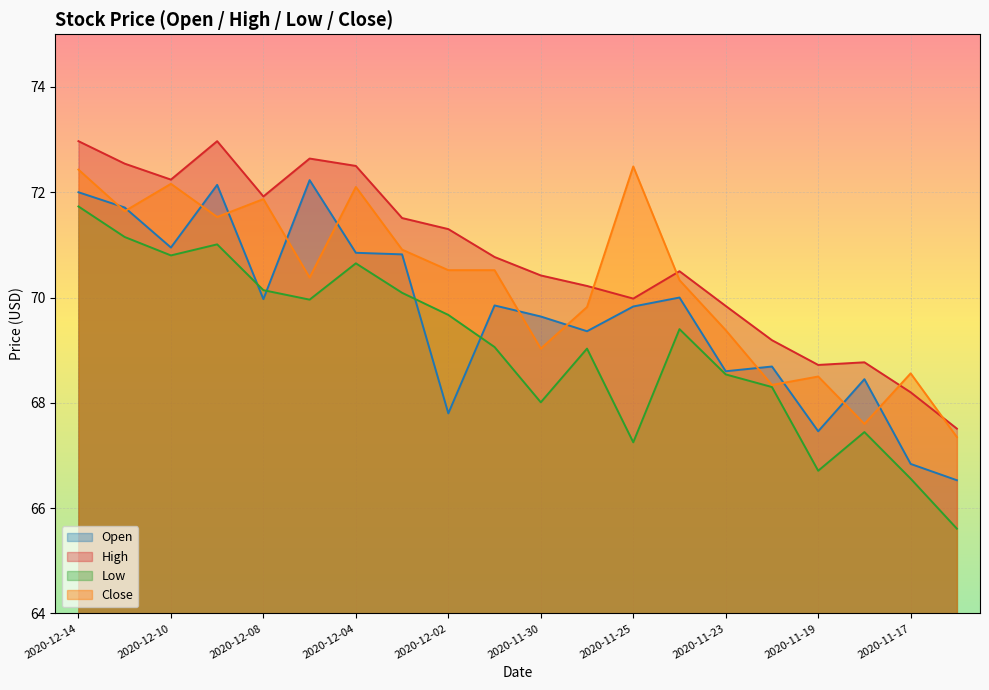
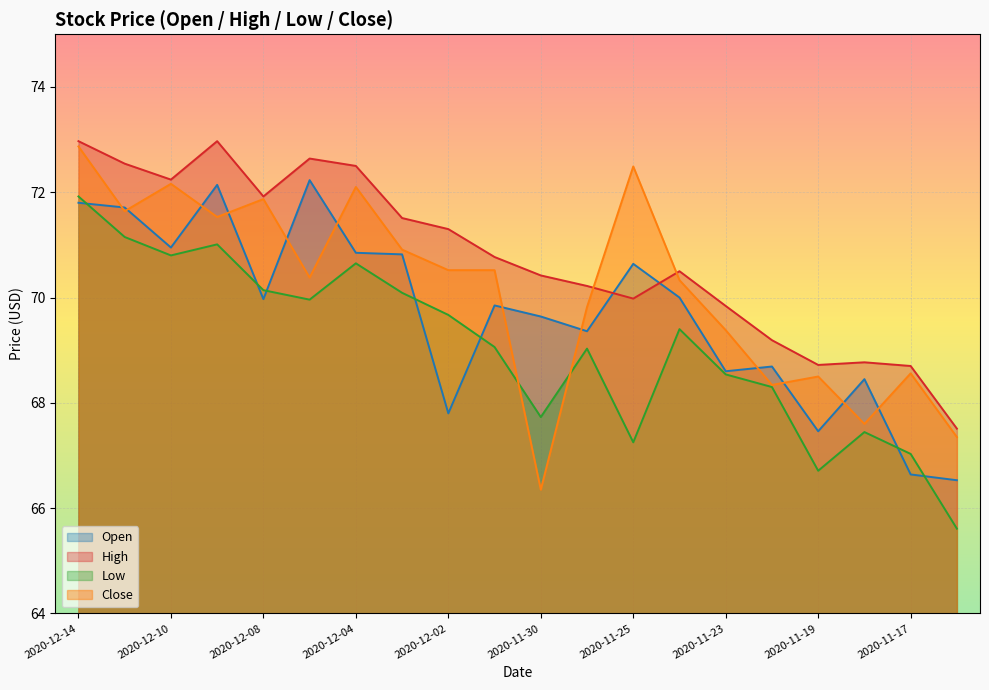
  {
    "Open": {
-     "2020-12-14": 72.0,
+     "2020-12-14": 71.8,
      "2020-12-10": 71.0,
      "2020-12-08": 70.0,
      "2020-12-04": 70.9,
      "2020-12-02": 67.8,
      "2020-11-30": 69.6,
-     "2020-11-25": 69.8,
+     "2020-11-25": 70.6,
      "2020-11-23": 68.6,
      "2020-11-19": 67.5,
-     "2020-11-17": 66.8
+     "2020-11-17": 66.6
    },
    "High": {
      "2020-12-14": 73.0,
      "2020-12-10": 72.2,
      "2020-12-08": 71.9,
      "2020-12-04": 72.5,
      "2020-12-02": 71.3,
      "2020-11-30": 70.4,
      "2020-11-25": 70.0,
      "2020-11-23": 69.8,
      "2020-11-19": 68.7,
-     "2020-11-17": 68.2
+     "2020-11-17": 68.7
    },
    "Low": {
-     "2020-12-14": 71.7,
+     "2020-12-14": 71.9,
      "2020-12-10": 70.8,
      "2020-12-08": 70.1,
      "2020-12-04": 70.7,
      "2020-12-02": 69.7,
-     "2020-11-30": 68.0,
+     "2020-11-30": 67.7,
      "2020-11-25": 67.3,
      "2020-11-23": 68.5,
      "2020-11-19": 66.7,
-     "2020-11-17": 66.6
+     "2020-11-17": 67.0
    },
    "Close": {
-     "2020-12-14": 72.4,
+     "2020-12-14": 72.9,
      "2020-12-10": 72.2,
      "2020-12-08": 71.9,
      "2020-12-04": 72.1,
      "2020-12-02": 70.5,
-     "2020-11-30": 69.0,
+     "2020-11-30": 66.4,
      "2020-11-25": 72.5,
      "2020-11-23": 69.4,
      "2020-11-19": 68.5,
      "2020-11-17": 68.6
    }
  }
